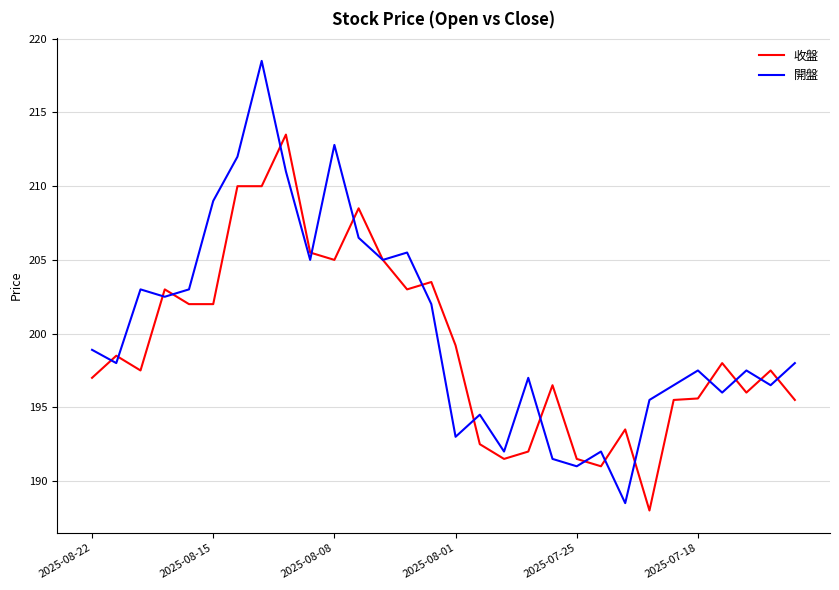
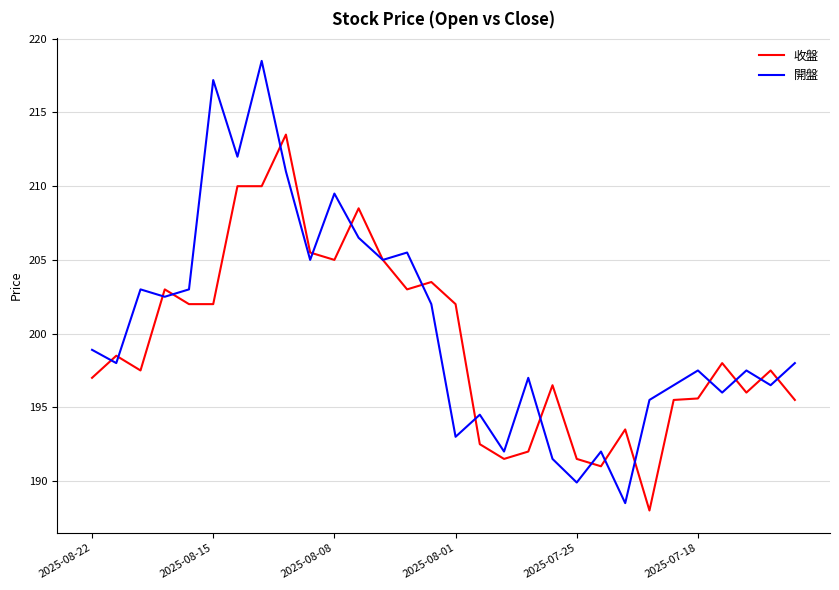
  {
    "收盤": {
      "2025-08-22": 197.0,
      "2025-08-15": 202.0,
      "2025-08-08": 205.0,
-     "2025-08-01": 199.2,
+     "2025-08-01": 202.0,
      "2025-07-25": 191.5,
      "2025-07-18": 195.6
    },
    "開盤": {
      "2025-08-22": 198.9,
-     "2025-08-15": 209.0,
-     "2025-08-08": 212.8,
+     "2025-08-15": 217.2,
+     "2025-08-08": 209.5,
      "2025-08-01": 193.0,
-     "2025-07-25": 191.0,
+     "2025-07-25": 189.9,
      "2025-07-18": 197.5
    }
  }
